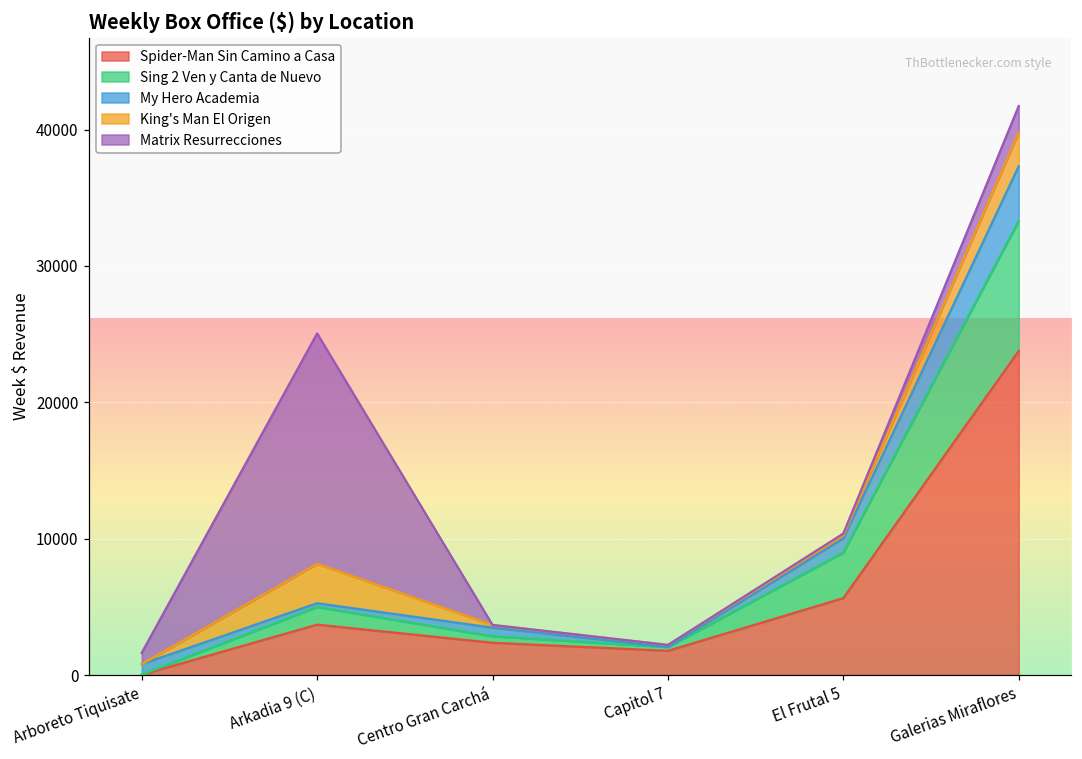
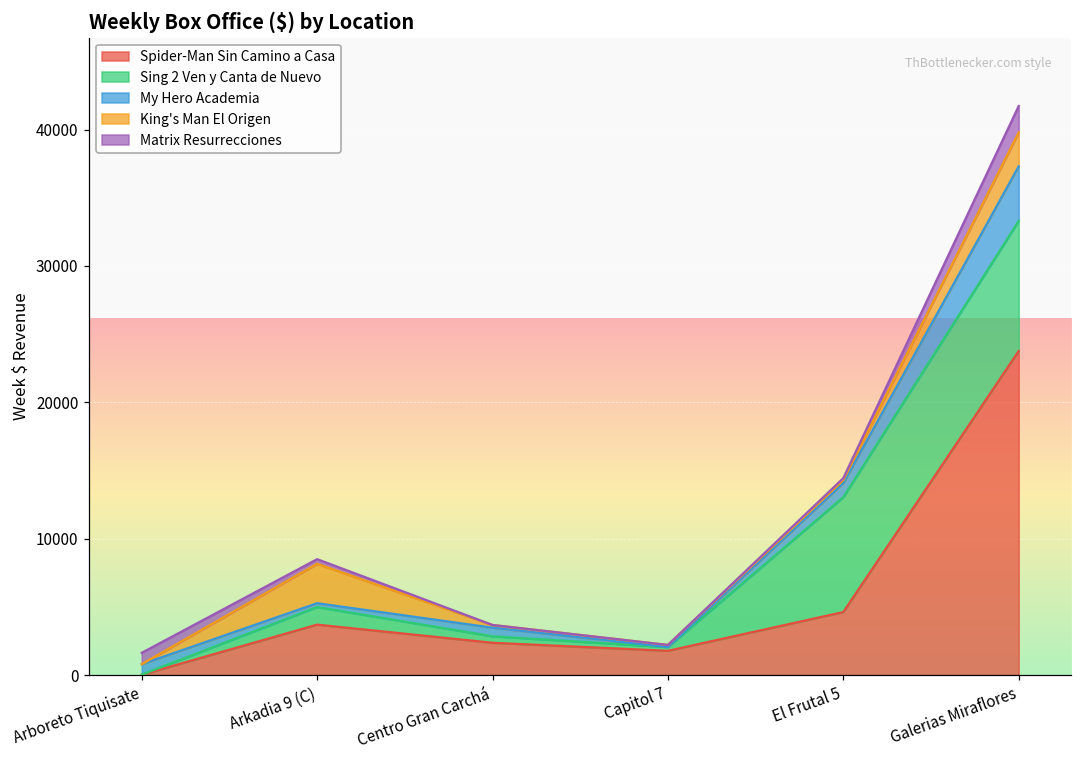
  {
    "Spider-Man Sin Camino a Casa": {
      "Arkadia 9 (C)": 3700,
      "Centro Gran Carchá": 2400,
      "Capitol 7": 1800,
-     "El Frutal 5": 5600,
+     "El Frutal 5": 4600,
      "Galerias Miraflores": 23800
    },
    "Sing 2 Ven y Canta de Nuevo": {
      "Arkadia 9 (C)": 1300,
      "Centro Gran Carchá": 500,
-     "El Frutal 5": 3300,
+     "El Frutal 5": 8400,
      "Galerias Miraflores": 9500
    },
    "My Hero Academia": {
      "Arkadia 9 (C)": 300,
      "El Frutal 5": 1000,
      "Galerias Miraflores": 4000
    },
    "King's Man El Origen": {
      "Arkadia 9 (C)": 2900,
      "Galerias Miraflores": 2500
    },
    "Matrix Resurrecciones": {
      "Arboreto Tiquisate": 800,
-     "Arkadia 9 (C)": 16900,
+     "Arkadia 9 (C)": 300,
      "Galerias Miraflores": 1900
    }
  }
